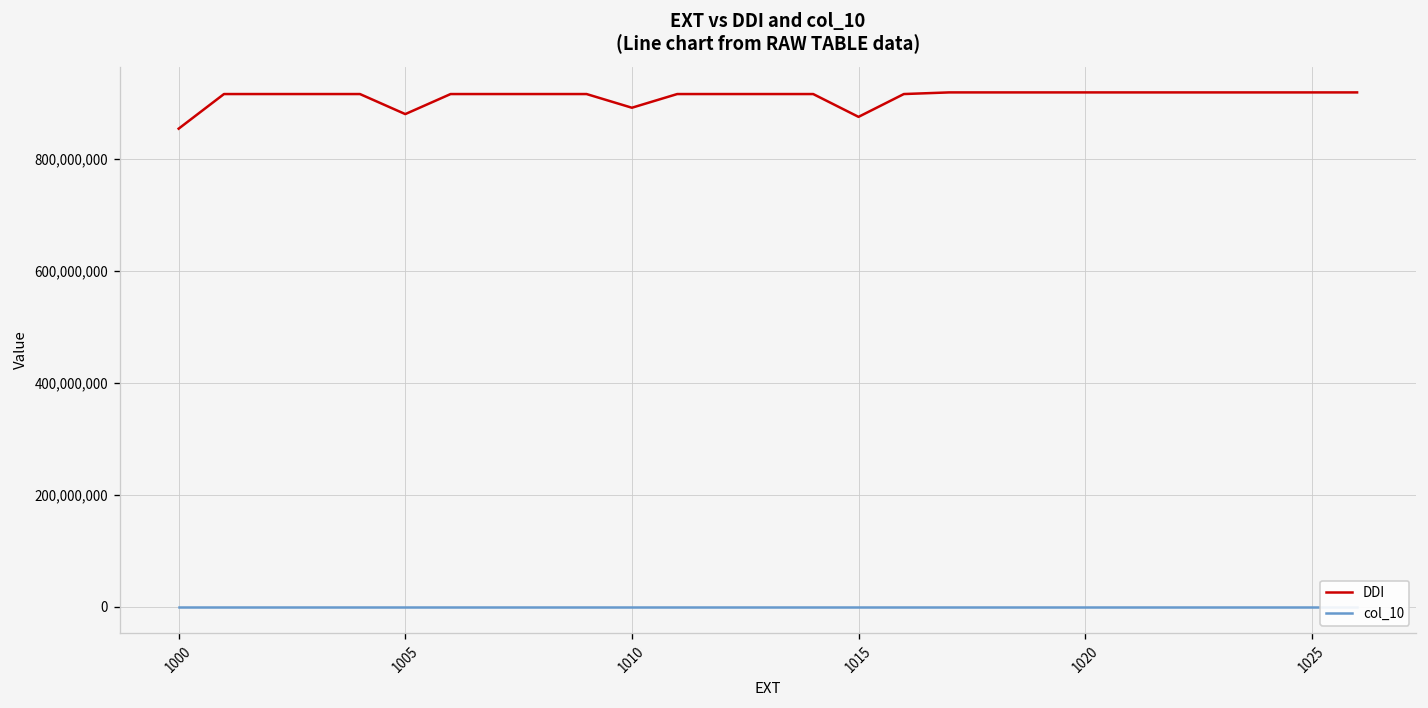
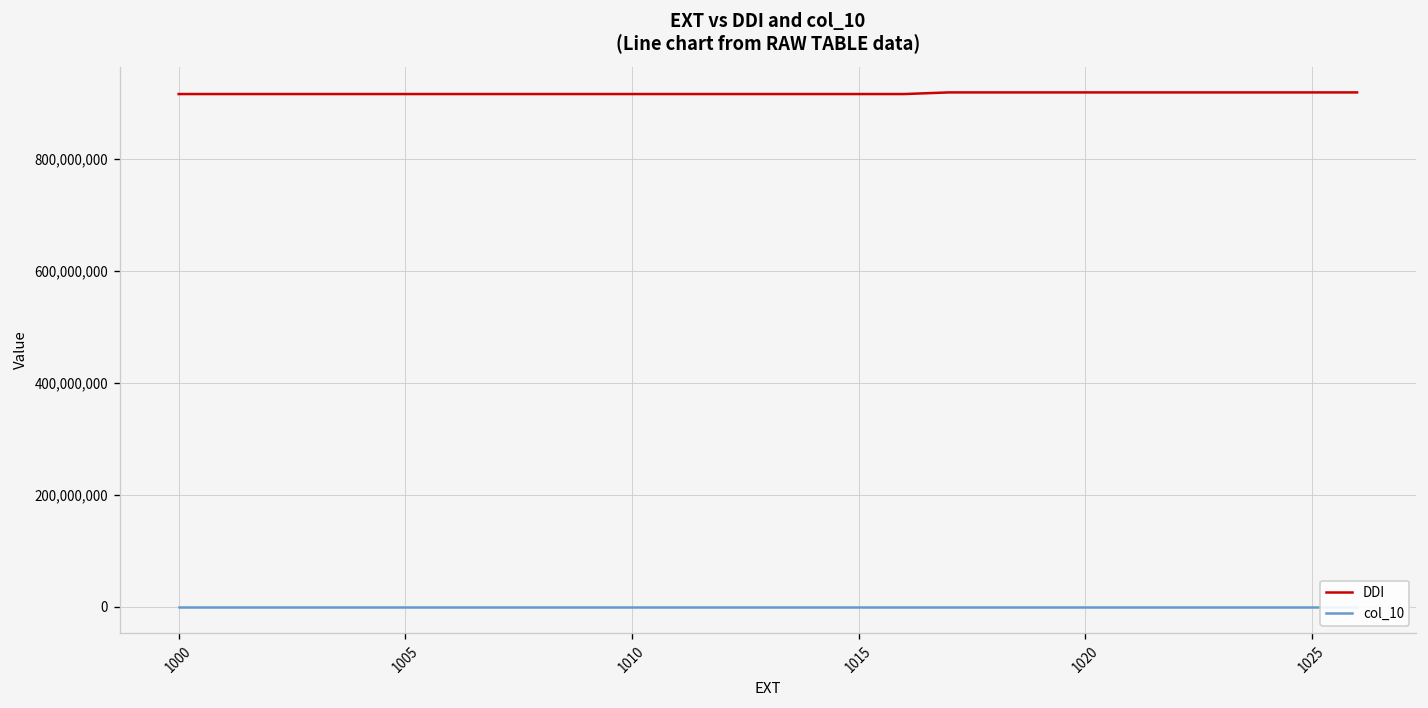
  {
    "DDI": {
-     "1000": "850,000,000",
-     "1005": "880,000,000",
-     "1010": "890,000,000",
-     "1015": "870,000,000",
+     "1000": "920,000,000",
+     "1005": "920,000,000",
+     "1010": "920,000,000",
+     "1015": "920,000,000",
      "1020": "920,000,000",
      "1025": "920,000,000"
    },
    "col_10": {
      "1000": "0",
      "1005": "0",
      "1010": "0",
      "1015": "0",
      "1020": "0",
      "1025": "0"
    }
  }
